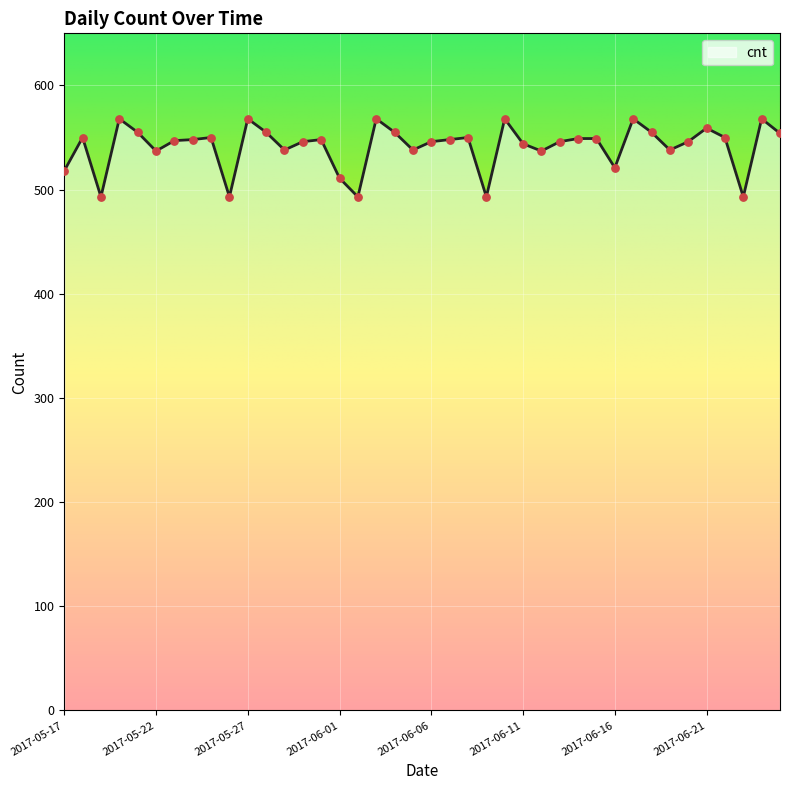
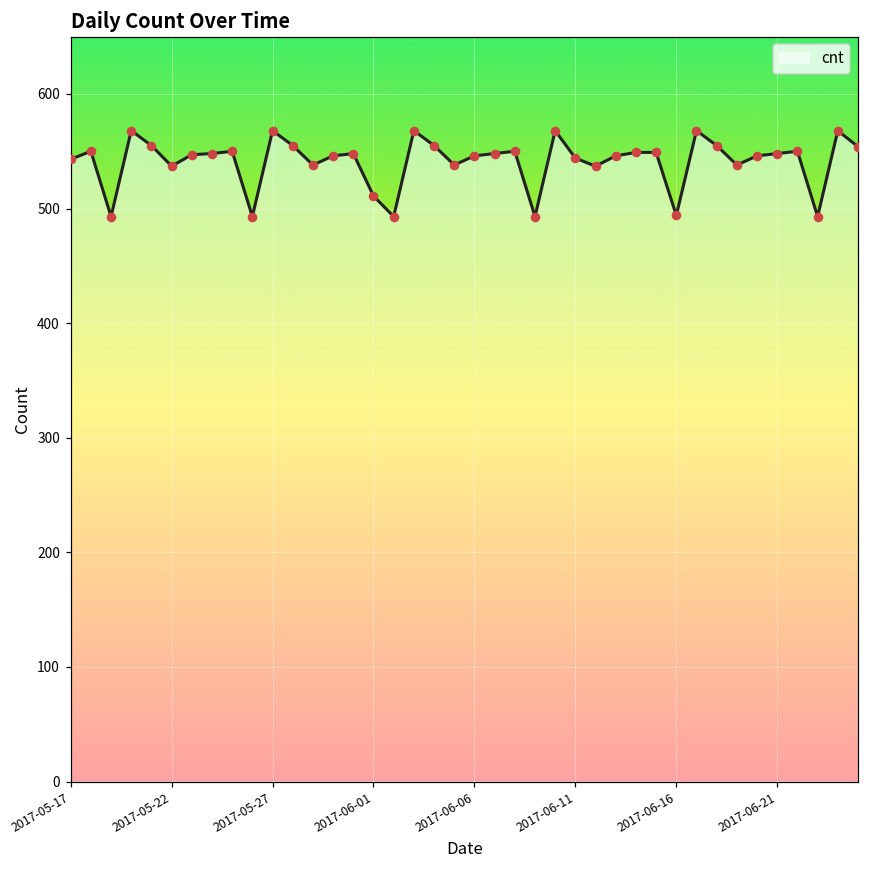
  {
-   "2017-05-17": 518,
+   "2017-05-17": 543,
    "2017-05-22": 537,
    "2017-05-27": 568,
    "2017-06-01": 511,
    "2017-06-06": 546,
    "2017-06-11": 544,
-   "2017-06-16": 521,
-   "2017-06-21": 559
+   "2017-06-16": 494,
+   "2017-06-21": 548
  }
